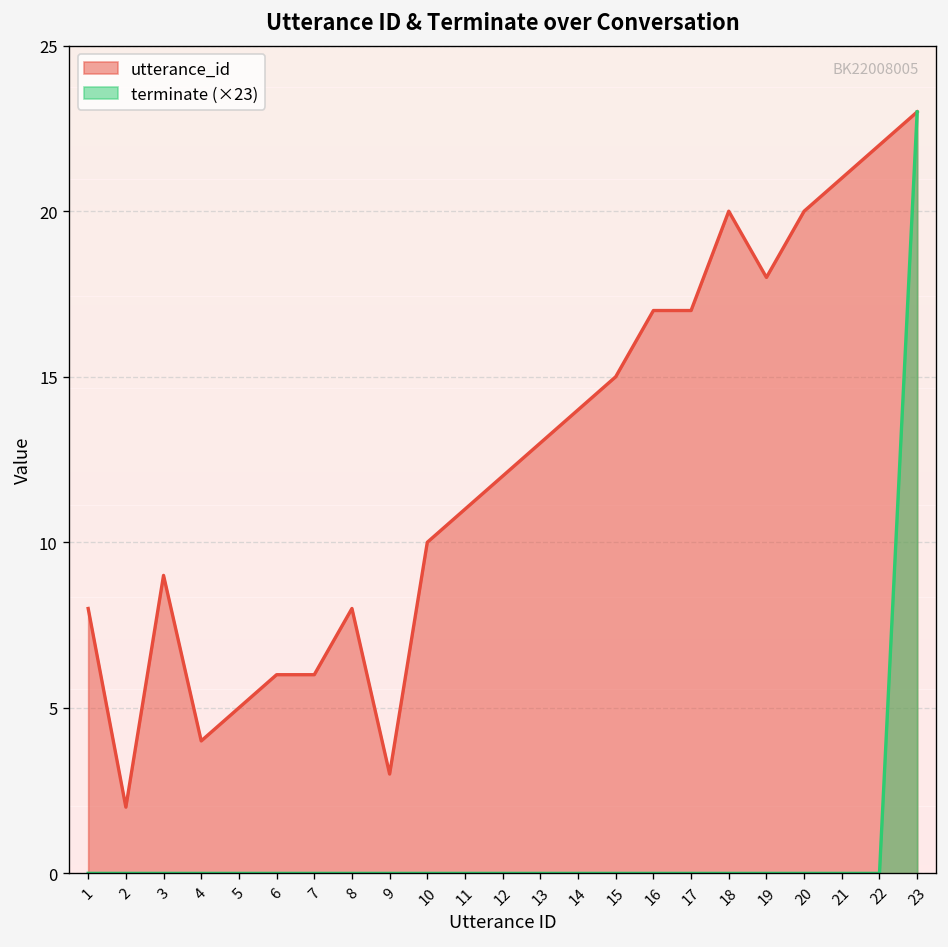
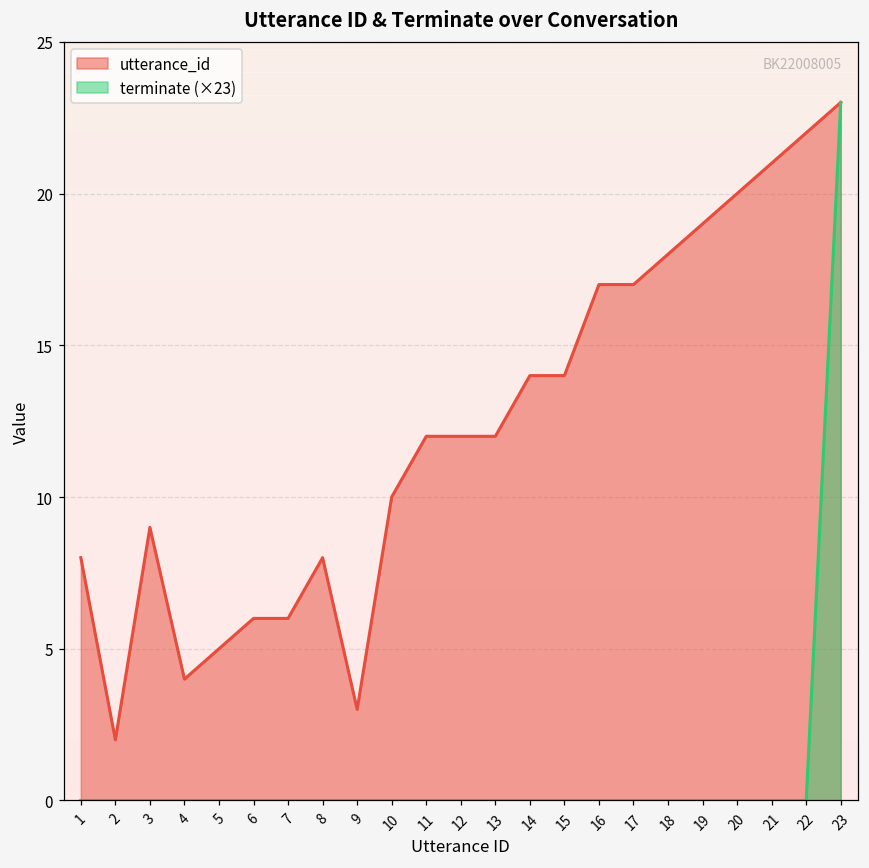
  {
    "utterance_id": {
      "1": 8,
      "2": 2,
      "3": 9,
      "4": 4,
      "5": 5,
      "6": 6,
      "7": 6,
      "8": 8,
      "9": 3,
      "10": 10,
-     "11": 11,
+     "11": 12,
      "12": 12,
-     "13": 13,
+     "13": 12,
      "14": 14,
-     "15": 15,
+     "15": 14,
      "16": 17,
      "17": 17,
-     "18": 20,
-     "19": 18,
+     "18": 18,
+     "19": 19,
      "20": 20,
      "21": 21,
      "22": 22
    },
    "terminate (×23)": {
      "1": 0,
      "2": 0,
      "3": 0,
      "4": 0,
      "5": 0,
      "6": 0,
      "7": 0,
      "8": 0,
      "9": 0,
      "10": 0,
      "11": 0,
      "12": 0,
      "13": 0,
      "14": 0,
      "15": 0,
      "16": 0,
      "17": 0,
      "18": 0,
      "19": 0,
      "20": 0,
      "21": 0,
      "22": 0
    }
  }
